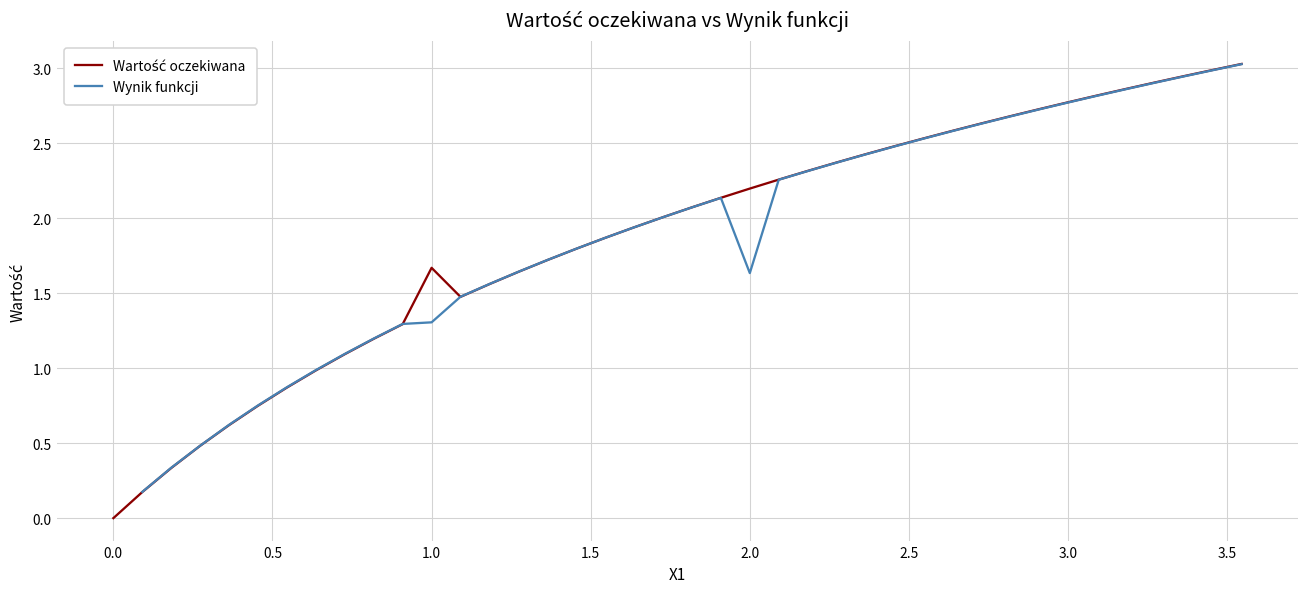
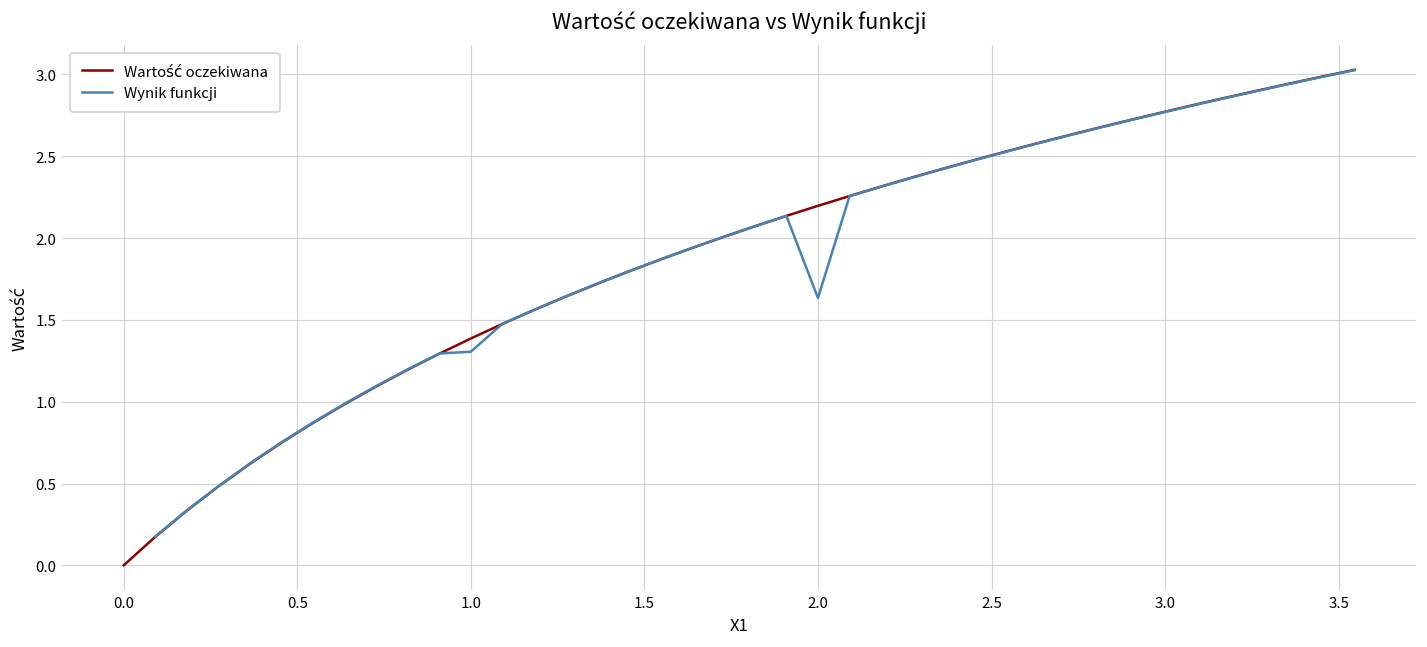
  {
    "Wartość oczekiwana": {
      "0.0": 0.00,
-     "1.0": 1.67,
+     "1.0": 1.39,
      "2.0": 2.20
    },
    "Wynik funkcji": {
      "1.0": 1.31,
      "2.0": 1.63
    }
  }
